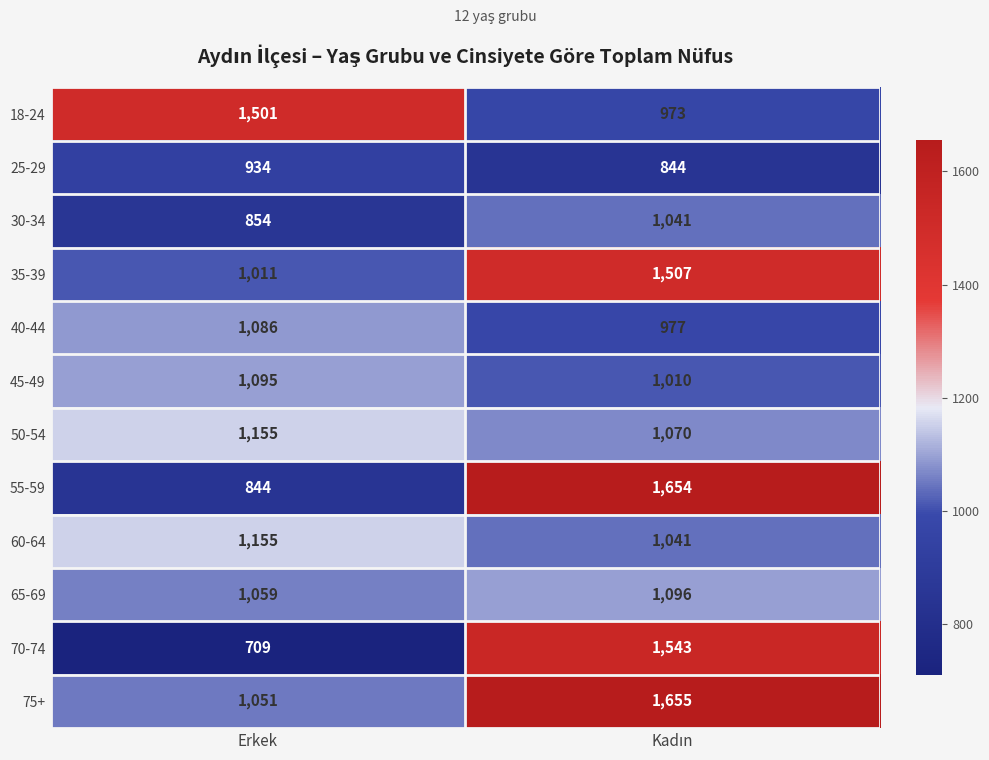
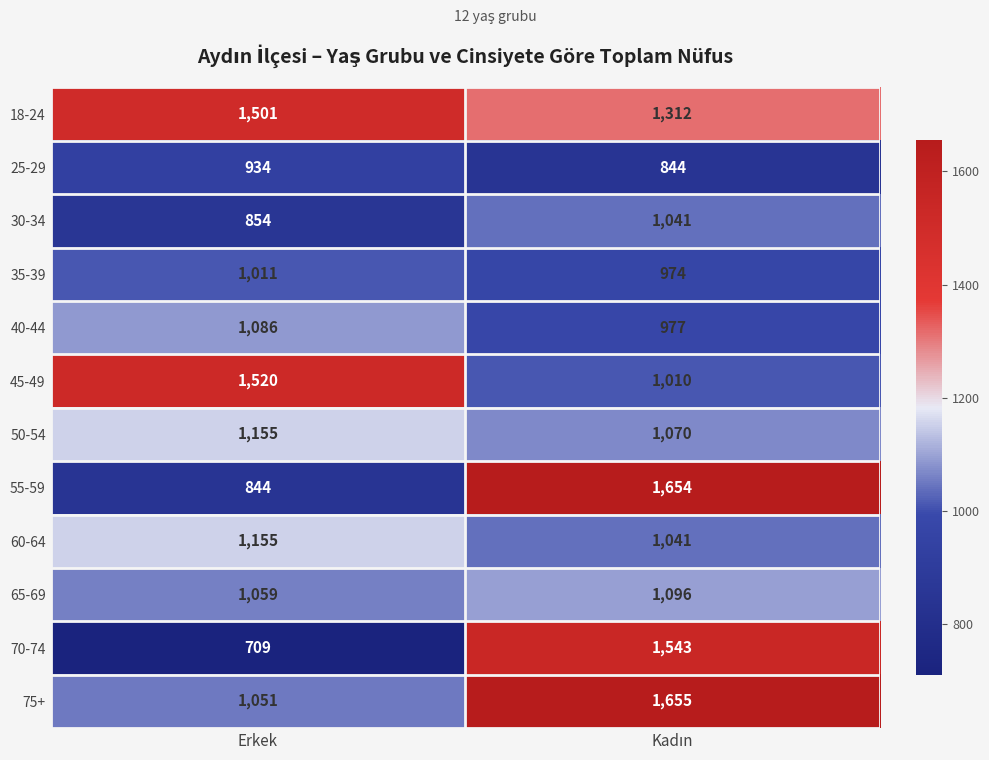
  {
    "18-24": {
      "Erkek": "1,501",
-     "Kadın": "973"
+     "Kadın": "1,312"
    },
    "25-29": {
      "Erkek": "934",
      "Kadın": "844"
    },
    "30-34": {
      "Erkek": "854",
      "Kadın": "1,041"
    },
    "35-39": {
      "Erkek": "1,011",
-     "Kadın": "1,507"
+     "Kadın": "974"
    },
    "40-44": {
      "Erkek": "1,086",
      "Kadın": "977"
    },
    "45-49": {
-     "Erkek": "1,095",
+     "Erkek": "1,520",
      "Kadın": "1,010"
    },
    "50-54": {
      "Erkek": "1,155",
      "Kadın": "1,070"
    },
    "55-59": {
      "Erkek": "844",
      "Kadın": "1,654"
    },
    "60-64": {
      "Erkek": "1,155",
      "Kadın": "1,041"
    },
    "65-69": {
      "Erkek": "1,059",
      "Kadın": "1,096"
    },
    "70-74": {
      "Erkek": "709",
      "Kadın": "1,543"
    },
    "75+": {
      "Erkek": "1,051",
      "Kadın": "1,655"
    }
  }
